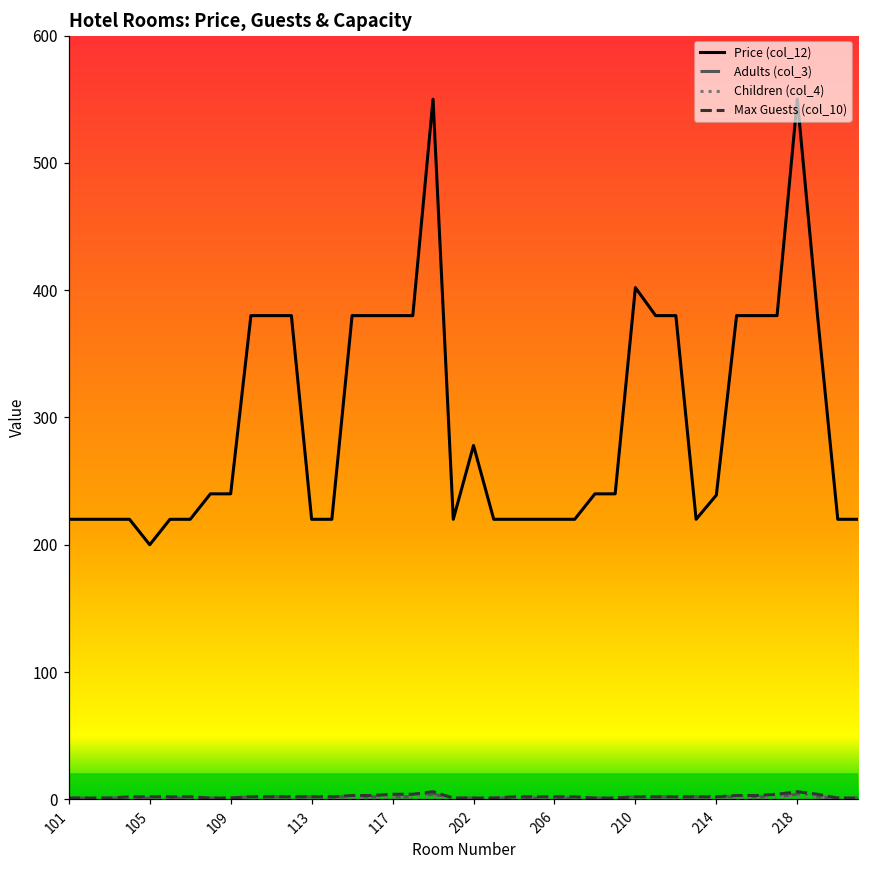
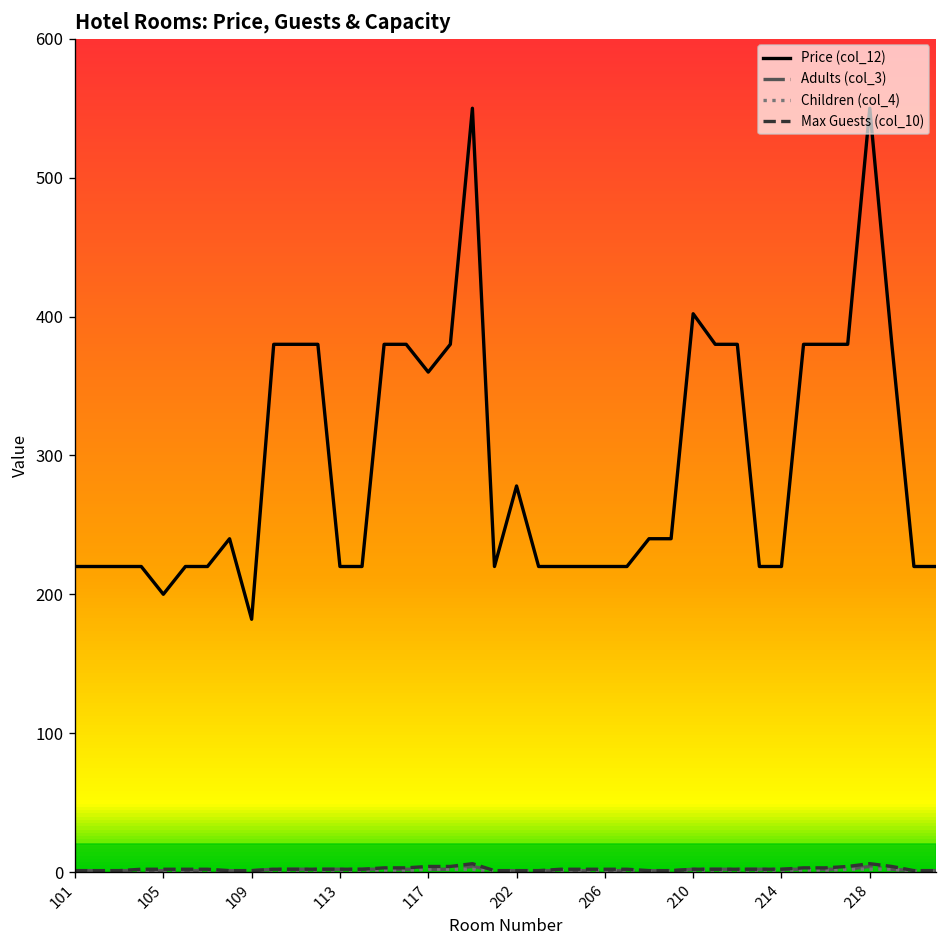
  {
    "Price (col_12)": {
      "101": 220,
      "105": 200,
-     "109": 240,
+     "109": 182,
      "113": 220,
-     "117": 380,
+     "117": 360,
      "202": 278,
      "206": 220,
      "210": 402,
-     "214": 239
+     "214": 220
    }
  }
